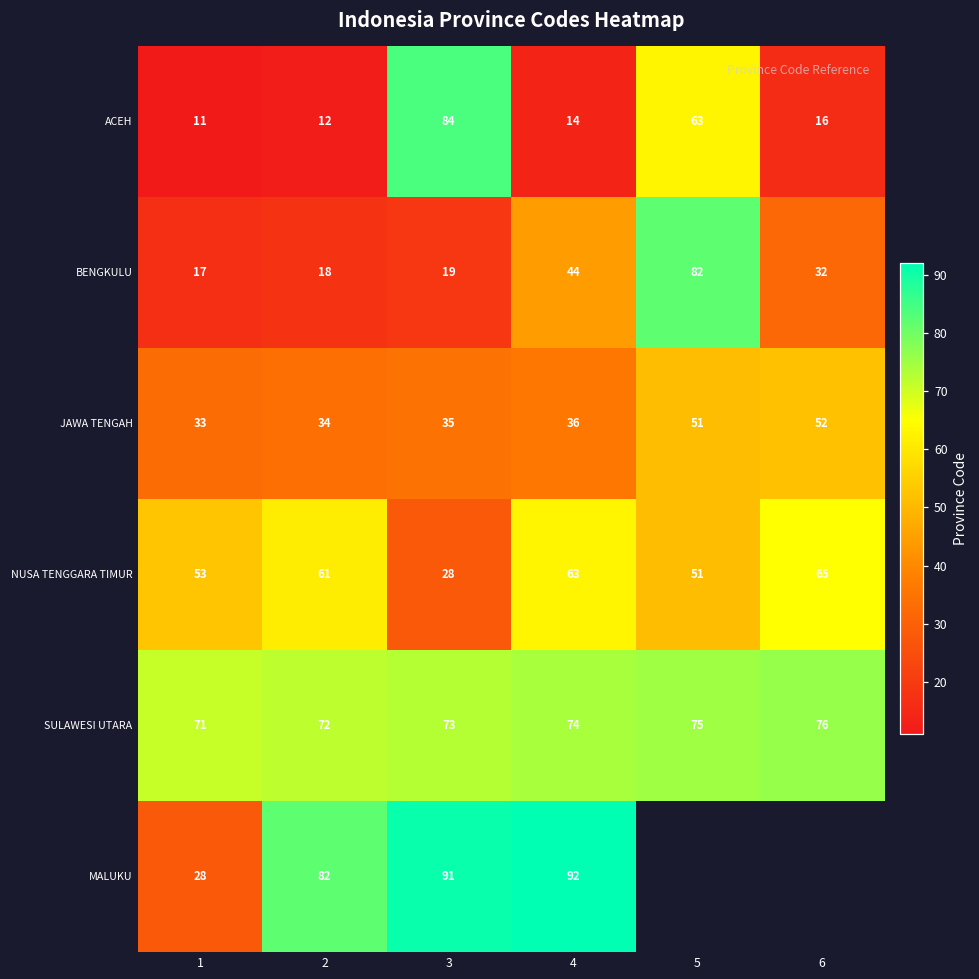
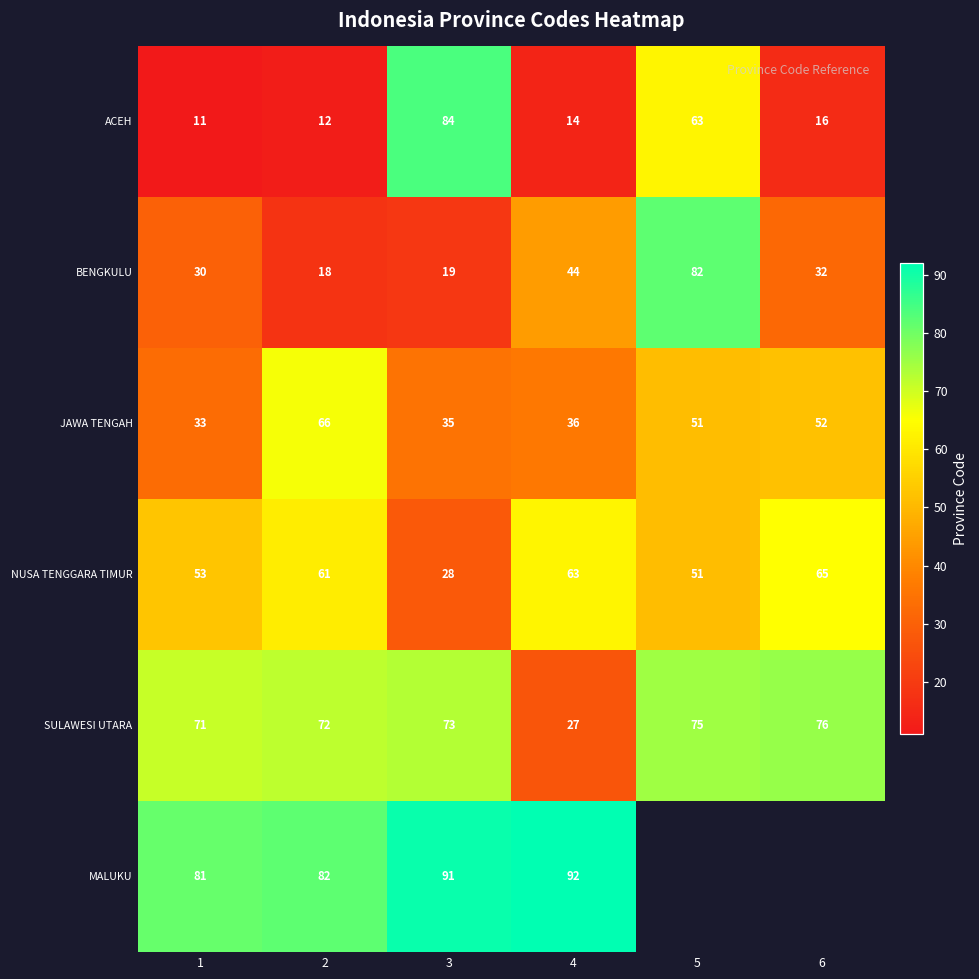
  {
    "ACEH": {
      "1": 11,
      "2": 12,
      "3": 84,
      "4": 14,
      "5": 63
    },
    "BENGKULU": {
-     "1": 17,
+     "1": 30,
      "2": 18,
      "3": 19,
      "4": 44,
      "5": 82,
      "6": 32
    },
    "JAWA TENGAH": {
      "1": 33,
-     "2": 34,
+     "2": 66,
      "3": 35,
      "4": 36,
      "5": 51,
      "6": 52
    },
    "NUSA TENGGARA TIMUR": {
      "1": 53,
      "2": 61,
      "3": 28,
      "4": 63,
      "5": 51,
      "6": 65
    },
    "SULAWESI UTARA": {
      "1": 71,
      "2": 72,
      "3": 73,
-     "4": 74,
+     "4": 27,
      "5": 75,
      "6": 76
    },
    "MALUKU": {
-     "1": 28,
+     "1": 81,
      "2": 82,
      "3": 91,
      "4": 92
    }
  }
